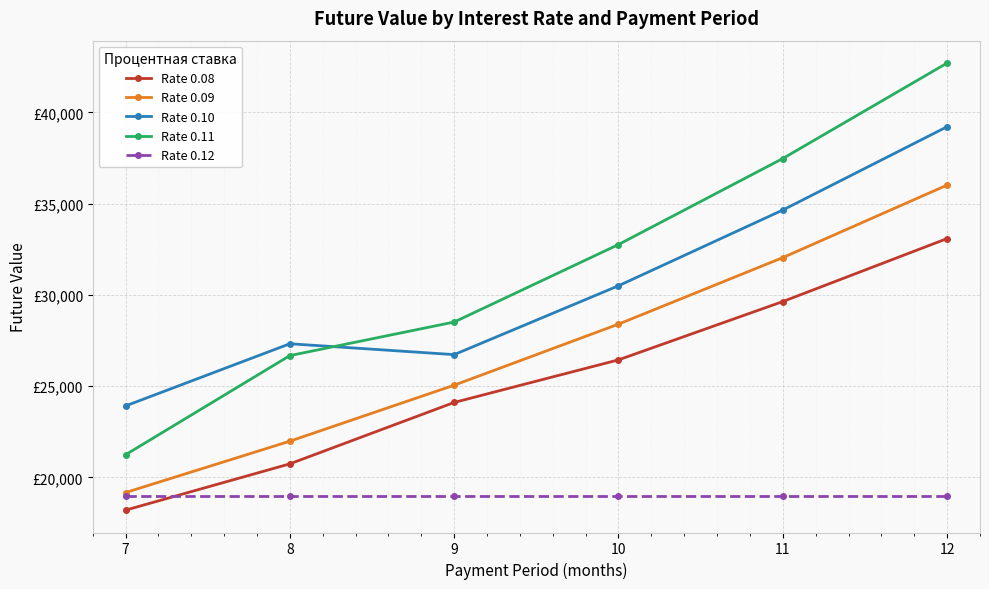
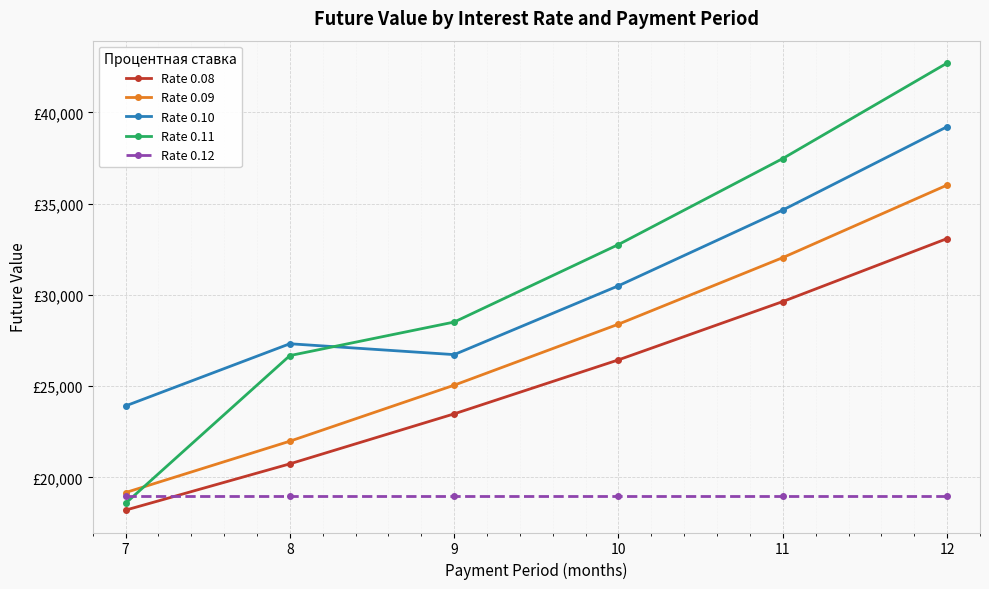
  {
    "Rate 0.08": {
      "7": "£18,200",
      "8": "£20,700",
-     "9": "£24,100",
+     "9": "£23,500",
      "10": "£26,400",
      "11": "£29,600",
      "12": "£33,100"
    },
    "Rate 0.09": {
      "7": "£19,200",
      "8": "£22,000",
      "9": "£25,100",
      "10": "£28,400",
      "11": "£32,000",
      "12": "£36,000"
    },
    "Rate 0.10": {
      "7": "£23,900",
      "8": "£27,300",
      "9": "£26,700",
      "10": "£30,500",
      "11": "£34,600",
      "12": "£39,200"
    },
    "Rate 0.11": {
-     "7": "£21,200",
+     "7": "£18,600",
      "8": "£26,700",
      "9": "£28,500",
      "10": "£32,800",
      "11": "£37,500",
      "12": "£42,700"
    },
    "Rate 0.12": {
      "7": "£19,000",
      "8": "£19,000",
      "9": "£19,000",
      "10": "£19,000",
      "11": "£19,000",
      "12": "£19,000"
    }
  }
